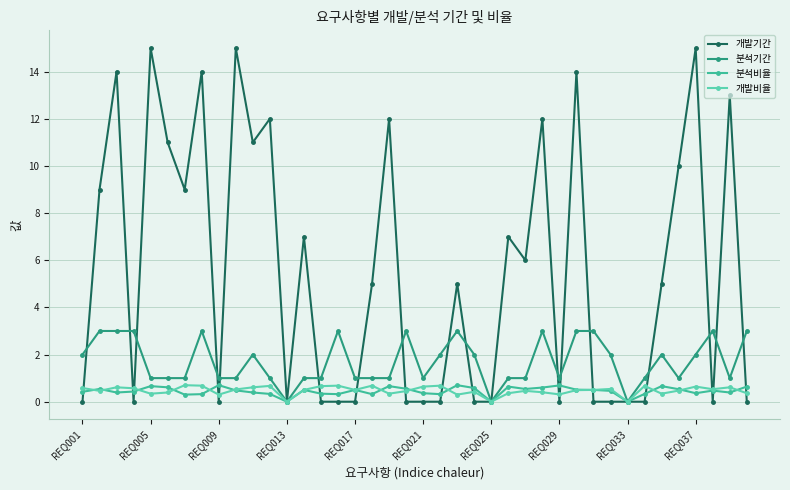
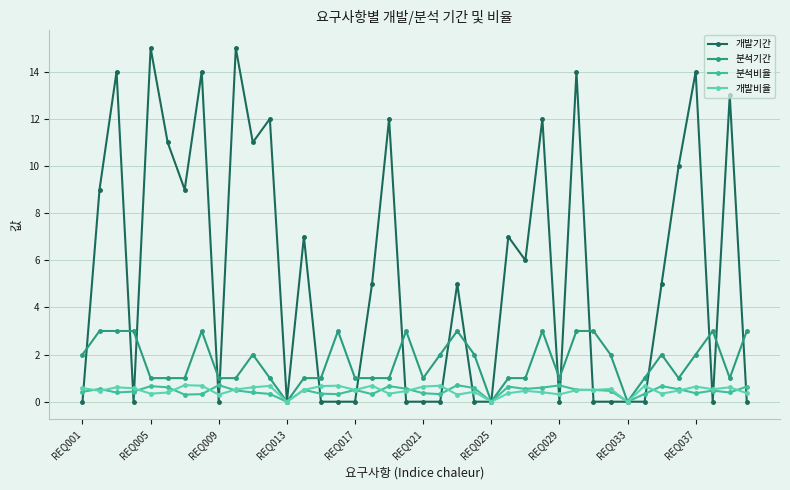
  {
    "개발기간": {
      "REQ001": 0,
      "REQ005": 15,
      "REQ009": 0,
      "REQ017": 0,
      "REQ021": 0,
      "REQ029": 0,
-     "REQ037": 15
+     "REQ037": 14
    }
  }
